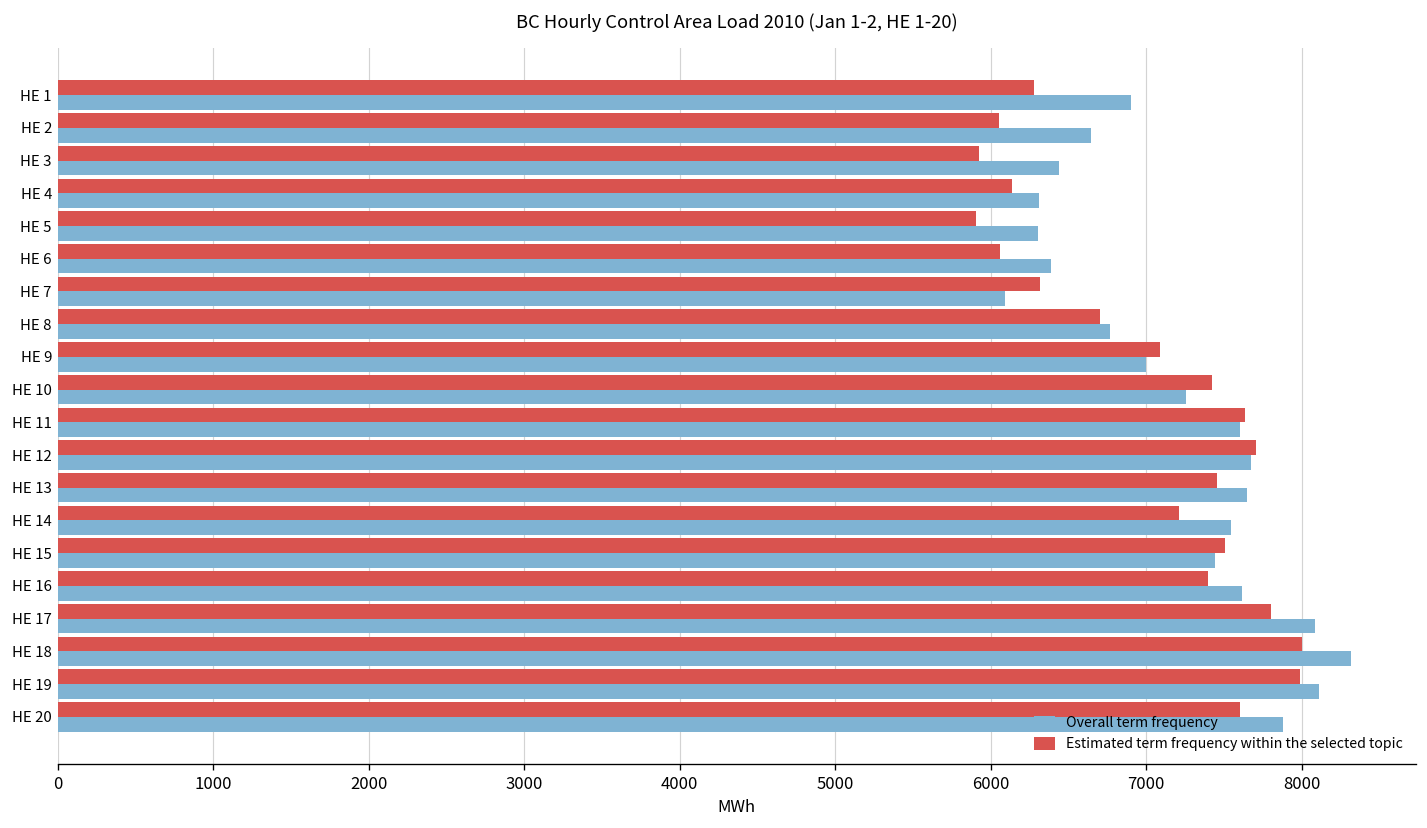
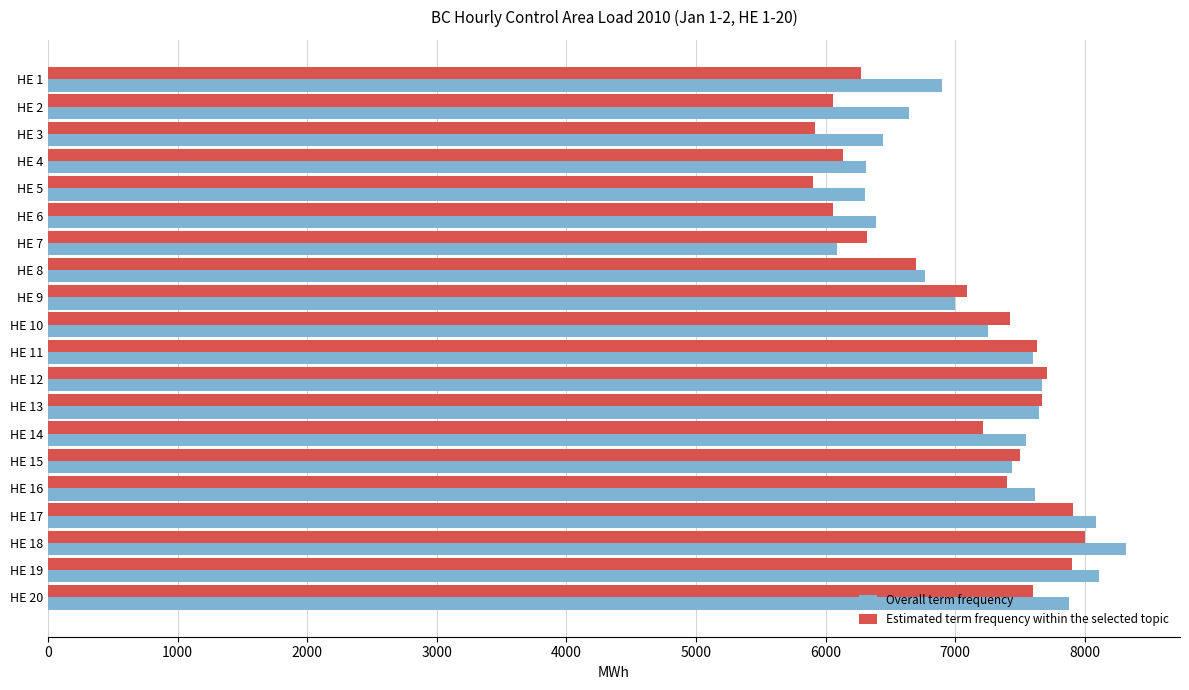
  {
    "Overall term frequency": {
      "HE 1": 6900,
      "HE 2": 6650,
      "HE 3": 6440,
      "HE 4": 6310,
      "HE 5": 6310,
      "HE 6": 6390,
      "HE 7": 6090,
      "HE 8": 6770,
      "HE 9": 7000,
      "HE 10": 7250,
      "HE 11": 7600,
      "HE 12": 7670,
      "HE 13": 7650,
      "HE 14": 7550,
      "HE 15": 7440,
      "HE 16": 7620,
      "HE 17": 8090,
      "HE 18": 8320,
      "HE 19": 8110,
      "HE 20": 7880
    },
    "Estimated term frequency within the selected topic": {
      "HE 1": 6280,
      "HE 2": 6060,
      "HE 3": 5920,
      "HE 4": 6140,
      "HE 5": 5910,
      "HE 6": 6060,
      "HE 7": 6320,
      "HE 8": 6700,
      "HE 9": 7090,
      "HE 10": 7420,
      "HE 11": 7630,
      "HE 12": 7710,
-     "HE 13": 7450,
+     "HE 13": 7670,
      "HE 14": 7210,
      "HE 15": 7500,
      "HE 16": 7400,
-     "HE 17": 7800,
+     "HE 17": 7910,
      "HE 18": 8000,
-     "HE 19": 7990,
+     "HE 19": 7900,
      "HE 20": 7600
    }
  }
